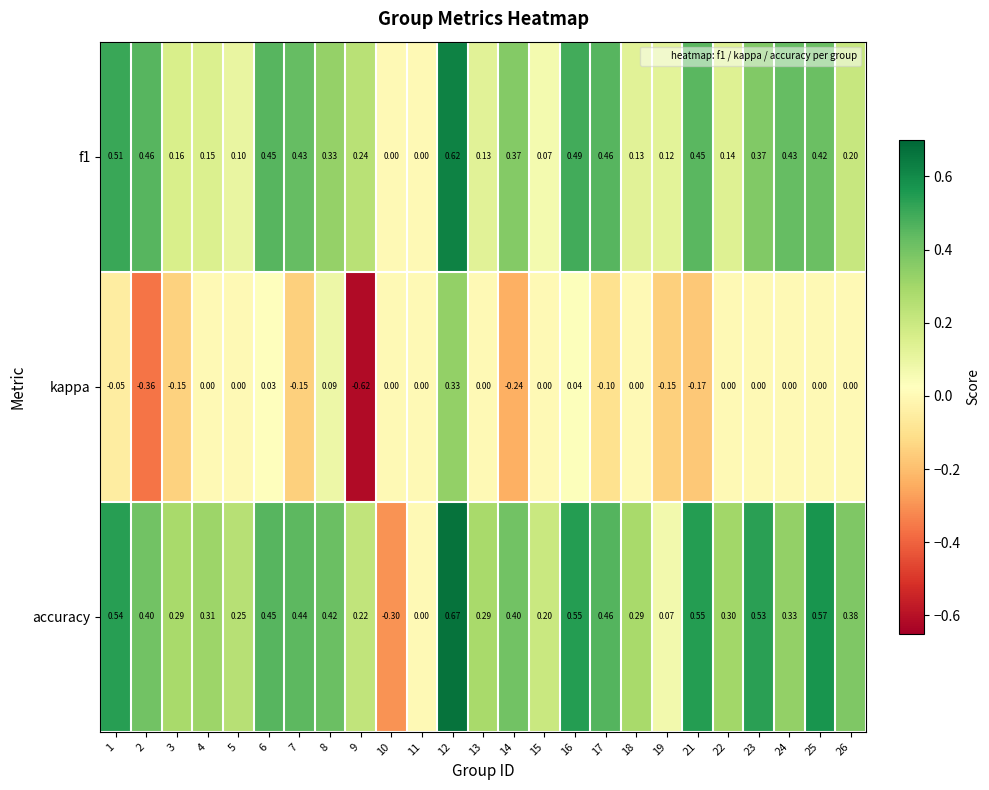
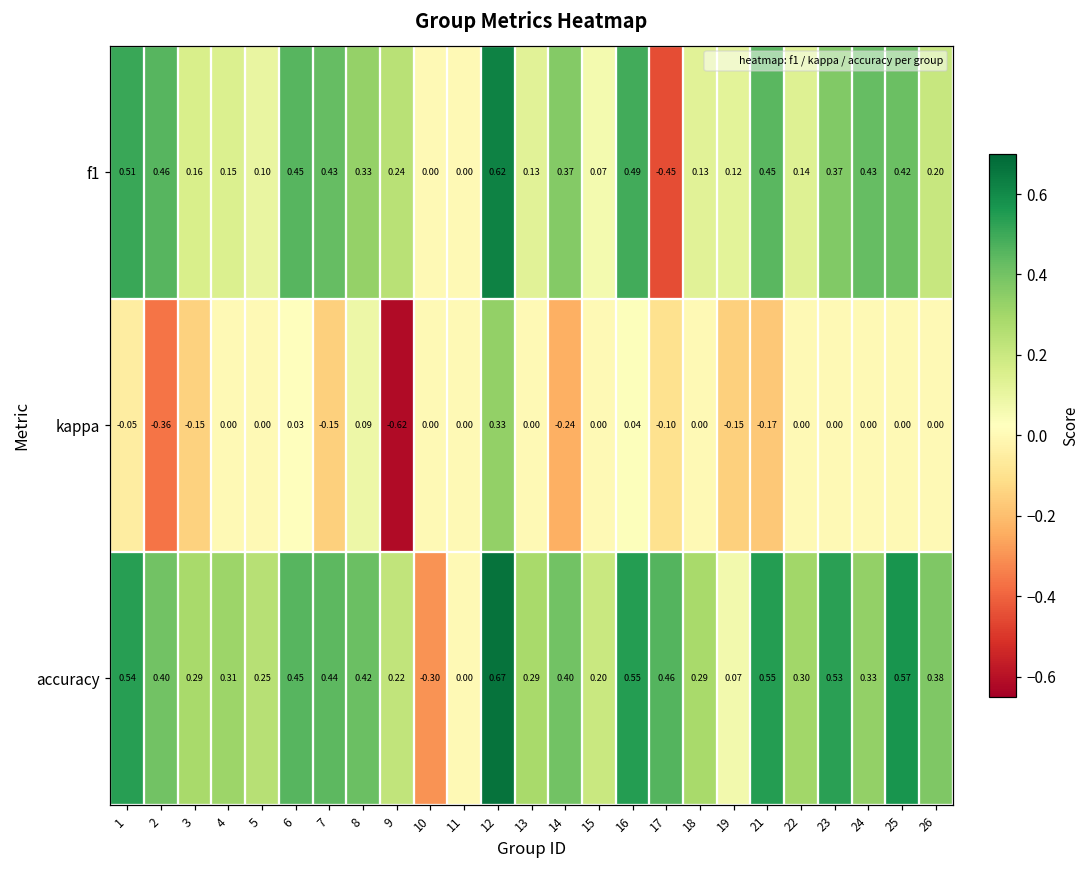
  {
    "f1": {
      "1": 0.51,
      "2": 0.46,
      "3": 0.16,
      "4": 0.15,
      "5": 0.10,
      "6": 0.45,
      "7": 0.43,
      "8": 0.33,
      "9": 0.24,
      "10": 0.00,
      "11": 0.00,
      "12": 0.62,
      "13": 0.13,
      "14": 0.37,
      "15": 0.07,
      "16": 0.49,
-     "17": 0.46,
+     "17": -0.45,
      "18": 0.13,
      "19": 0.12,
      "21": 0.45,
      "22": 0.14,
      "23": 0.37,
      "24": 0.43,
      "25": 0.42,
      "26": 0.20
    },
    "kappa": {
      "1": -0.05,
      "2": -0.36,
      "3": -0.15,
      "4": 0.00,
      "5": 0.00,
      "6": 0.03,
      "7": -0.15,
      "8": 0.09,
      "9": -0.62,
      "10": 0.00,
      "11": 0.00,
      "12": 0.33,
      "13": 0.00,
      "14": -0.24,
      "15": 0.00,
      "16": 0.04,
      "17": -0.10,
      "18": 0.00,
      "19": -0.15,
      "21": -0.17,
      "22": 0.00,
      "23": 0.00,
      "24": 0.00,
      "25": 0.00,
      "26": 0.00
    },
    "accuracy": {
      "1": 0.54,
      "2": 0.40,
      "3": 0.29,
      "4": 0.31,
      "5": 0.25,
      "6": 0.45,
      "7": 0.44,
      "8": 0.42,
      "9": 0.22,
      "10": -0.30,
      "11": 0.00,
      "12": 0.67,
      "13": 0.29,
      "14": 0.40,
      "15": 0.20,
      "16": 0.55,
      "17": 0.46,
      "18": 0.29,
      "19": 0.07,
      "21": 0.55,
      "22": 0.30,
      "23": 0.53,
      "24": 0.33,
      "25": 0.57,
      "26": 0.38
    }
  }
